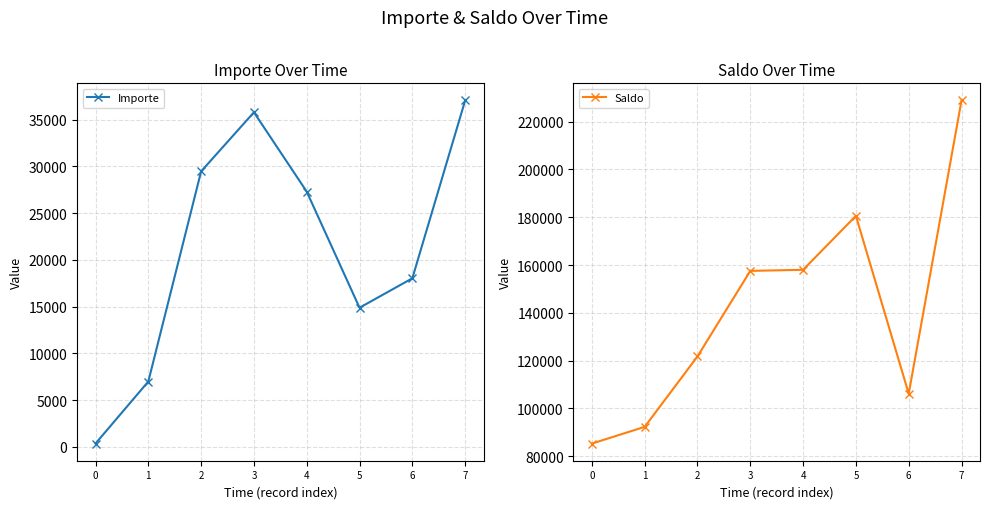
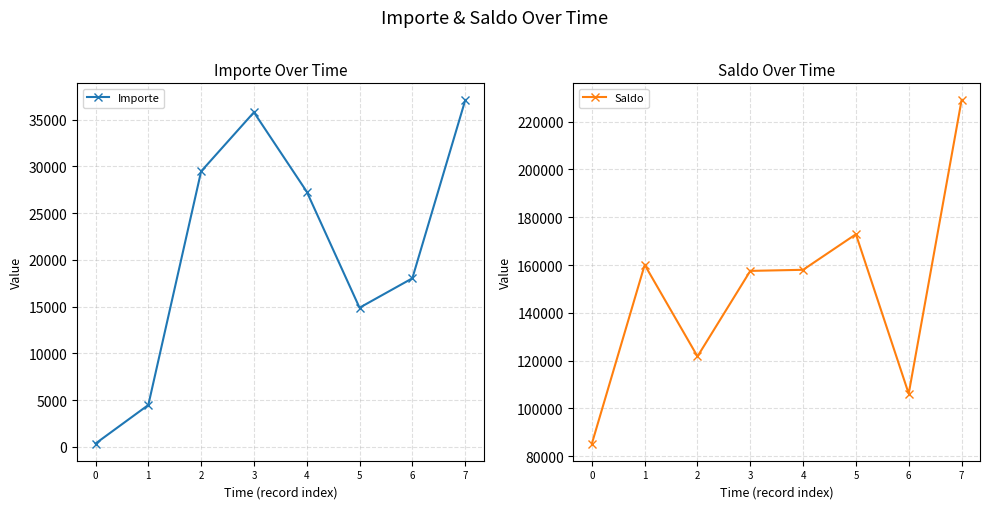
  {
    "Importe Over Time": {
      "0": 0,
-     "1": 7000,
+     "1": 4000,
      "2": 29000,
      "3": 36000,
      "4": 27000,
      "5": 15000,
      "6": 18000,
      "7": 37000
    },
    "Saldo Over Time": {
      "0": 85000,
-     "1": 92000,
+     "1": 160000,
      "2": 122000,
      "3": 158000,
      "4": 158000,
-     "5": 181000,
+     "5": 173000,
      "6": 106000,
      "7": 229000
    }
  }
